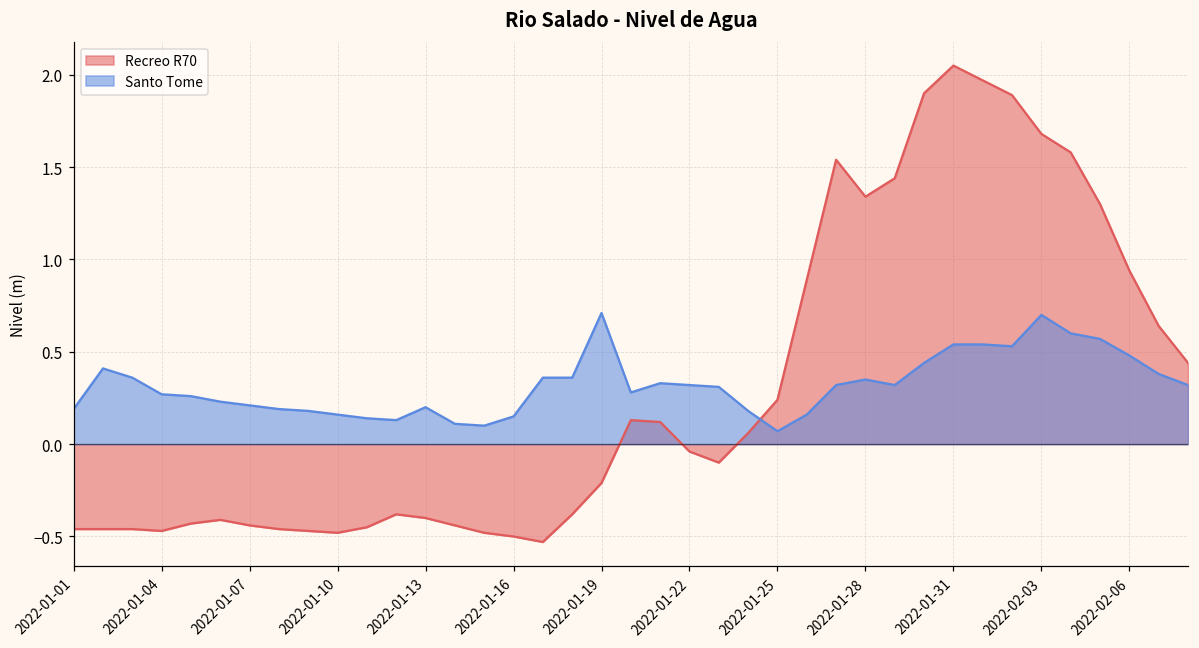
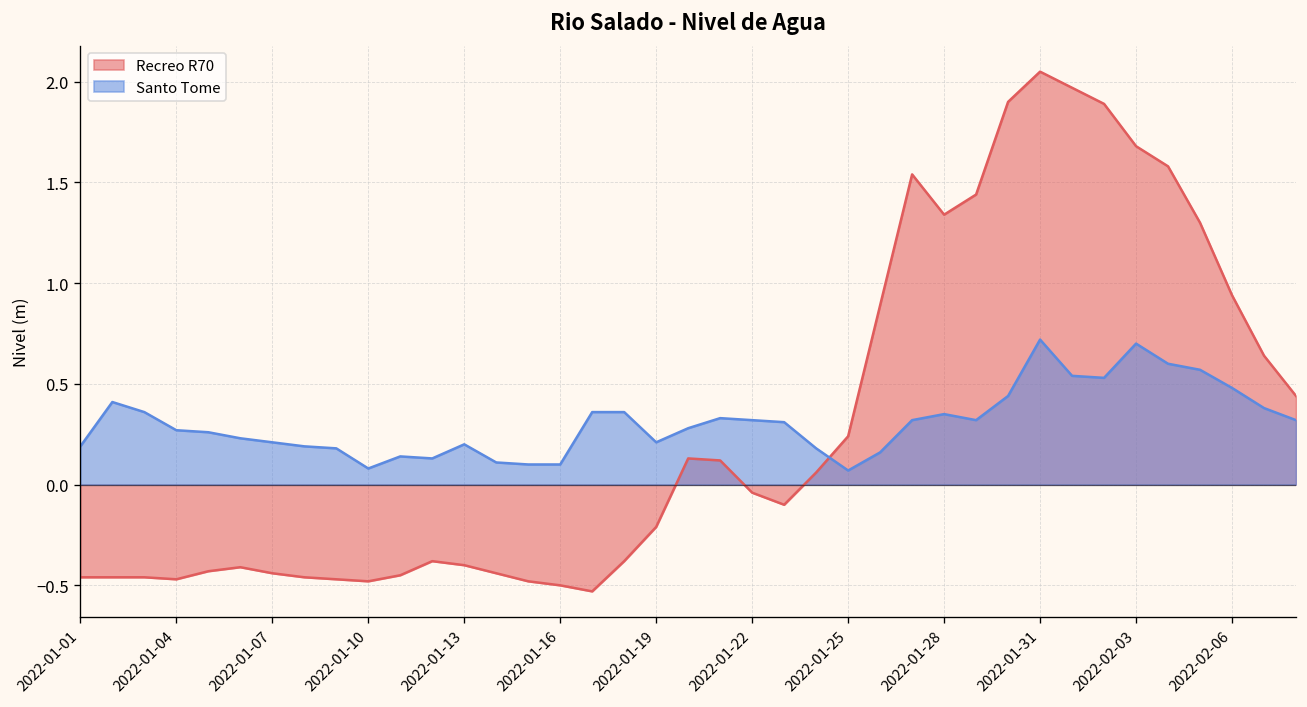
  {
    "Santo Tome": {
      "2022-01-01": 0.19,
      "2022-01-04": 0.27,
      "2022-01-07": 0.21,
-     "2022-01-10": 0.16,
+     "2022-01-10": 0.08,
      "2022-01-13": 0.20,
-     "2022-01-16": 0.15,
-     "2022-01-19": 0.71,
+     "2022-01-16": 0.10,
+     "2022-01-19": 0.21,
      "2022-01-22": 0.32,
      "2022-01-25": 0.07,
      "2022-01-28": 0.35,
-     "2022-01-31": 0.54,
+     "2022-01-31": 0.72,
      "2022-02-03": 0.70,
      "2022-02-06": 0.48
    }
  }
